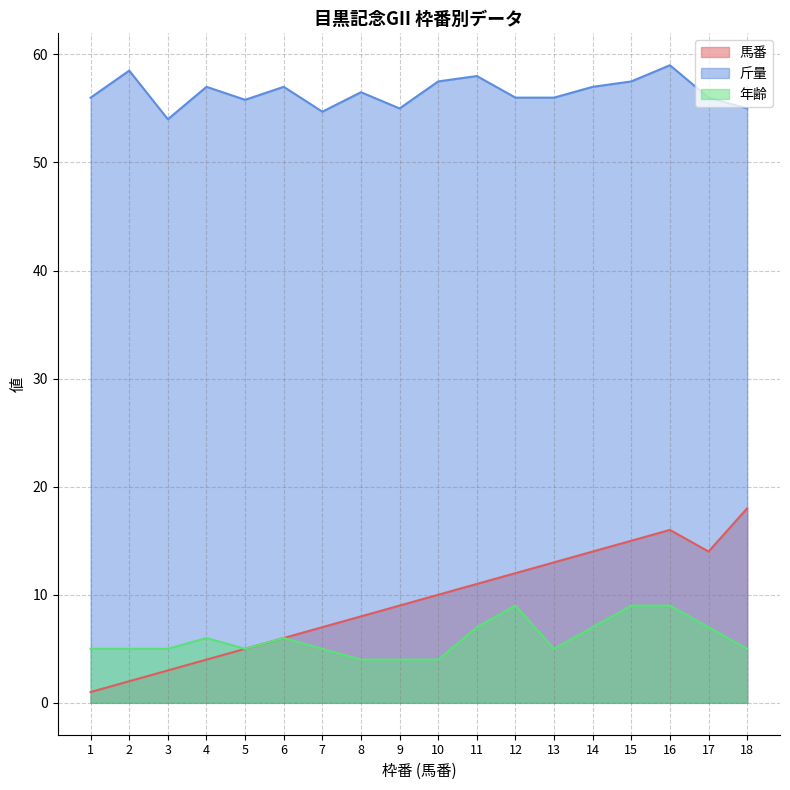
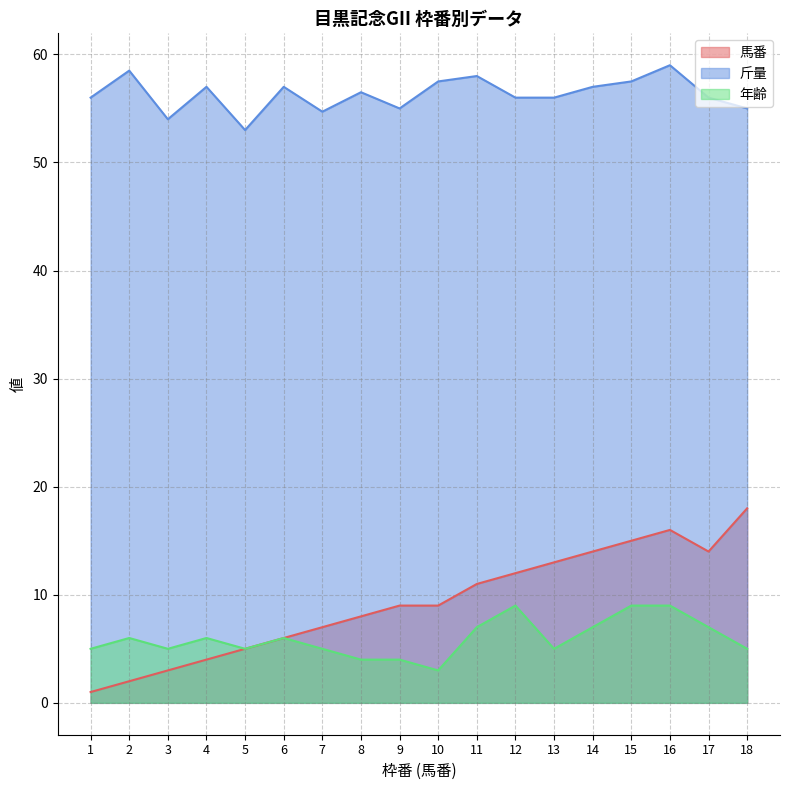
  {
    "馬番": {
      "1": 1,
      "2": 2,
      "3": 3,
      "4": 4,
      "7": 7,
      "8": 8,
      "9": 9,
-     "10": 10,
+     "10": 9,
      "11": 11,
      "12": 12,
      "13": 13,
      "14": 14,
      "15": 15,
      "16": 16,
      "17": 14,
      "18": 18
    },
    "斤量": {
      "1": 56.0,
      "2": 58.5,
      "3": 54.0,
      "4": 57.0,
-     "5": 55.8,
+     "5": 53.0,
      "6": 57.0,
      "7": 54.7,
      "8": 56.5,
      "9": 55.0,
      "10": 57.5,
      "11": 58.0,
      "12": 56.0,
      "13": 56.0,
      "14": 57.0,
      "15": 57.5,
      "16": 59.0,
      "18": 55.0
    },
    "年齢": {
      "1": 5,
-     "2": 5,
+     "2": 6,
      "3": 5,
      "4": 6,
      "7": 5,
      "8": 4,
      "9": 4,
-     "10": 4,
+     "10": 3,
      "11": 7,
      "12": 9,
      "13": 5,
      "14": 7,
      "15": 9,
      "16": 9,
      "17": 7,
      "18": 5
    }
  }
